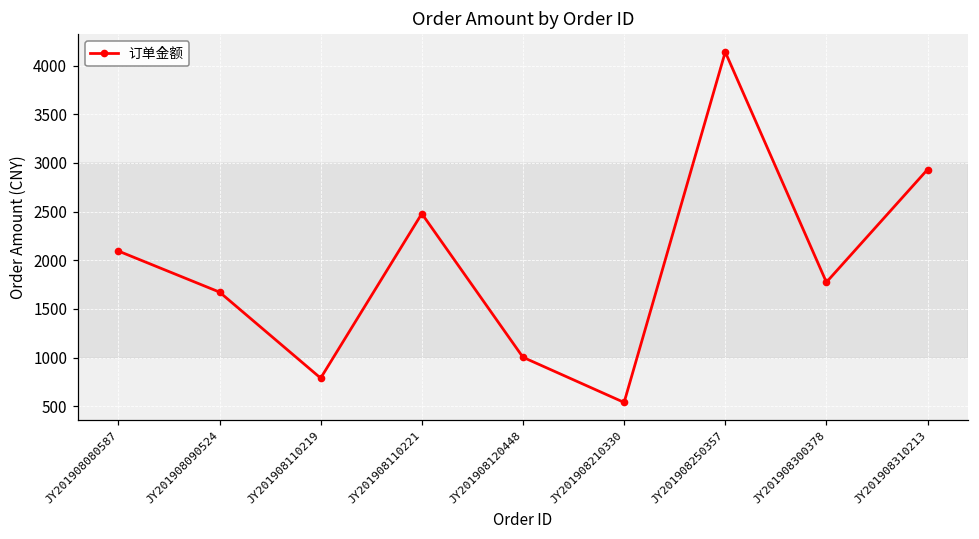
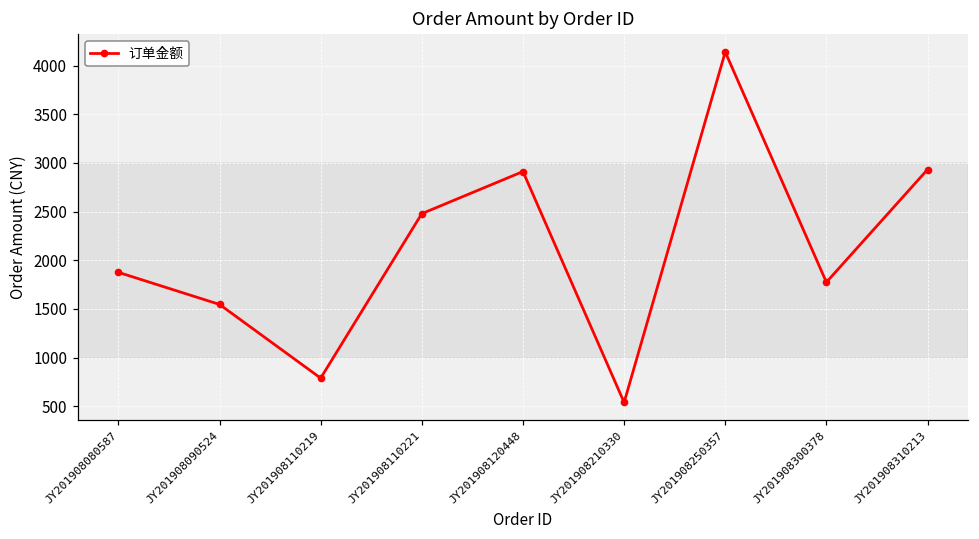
  {
-   "JY201908080587": 2100,
-   "JY201908090524": 1700,
+   "JY201908080587": 1900,
+   "JY201908090524": 1500,
    "JY201908110219": 800,
    "JY201908110221": 2500,
-   "JY201908120448": 1000,
+   "JY201908120448": 2900,
    "JY201908210330": 500,
    "JY201908250357": 4100,
    "JY201908300378": 1800,
    "JY201908310213": 2900
  }
